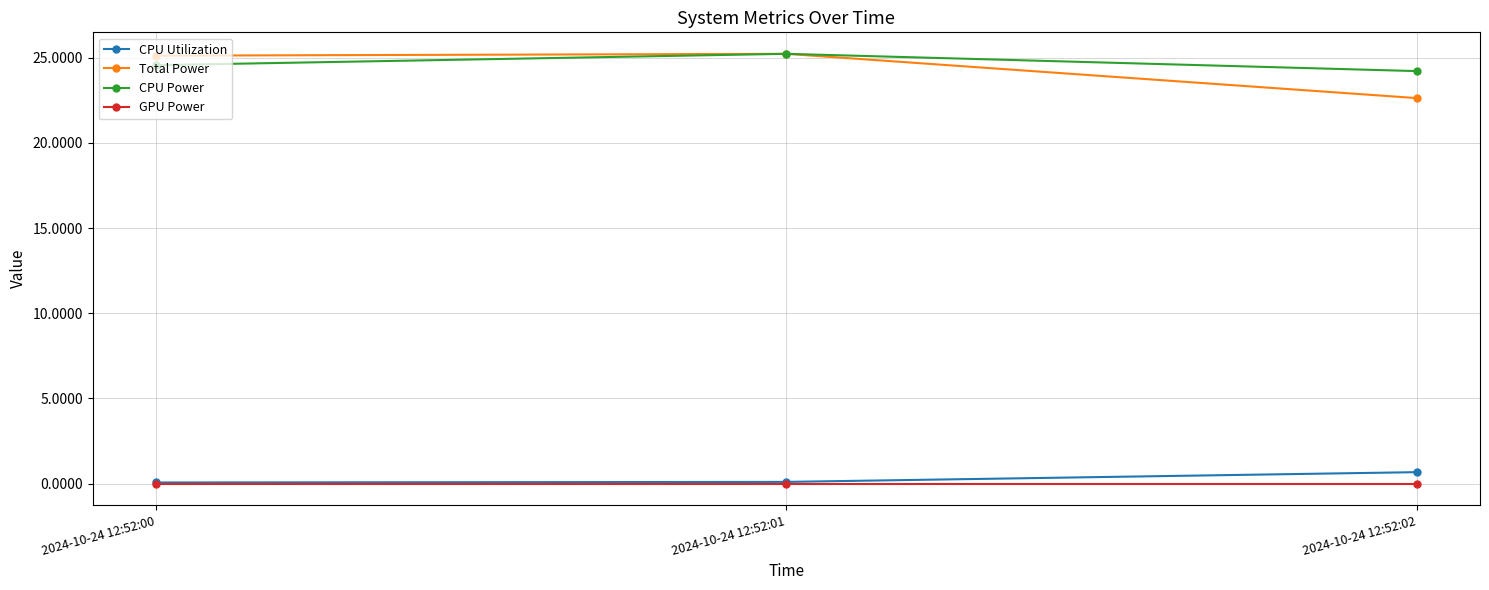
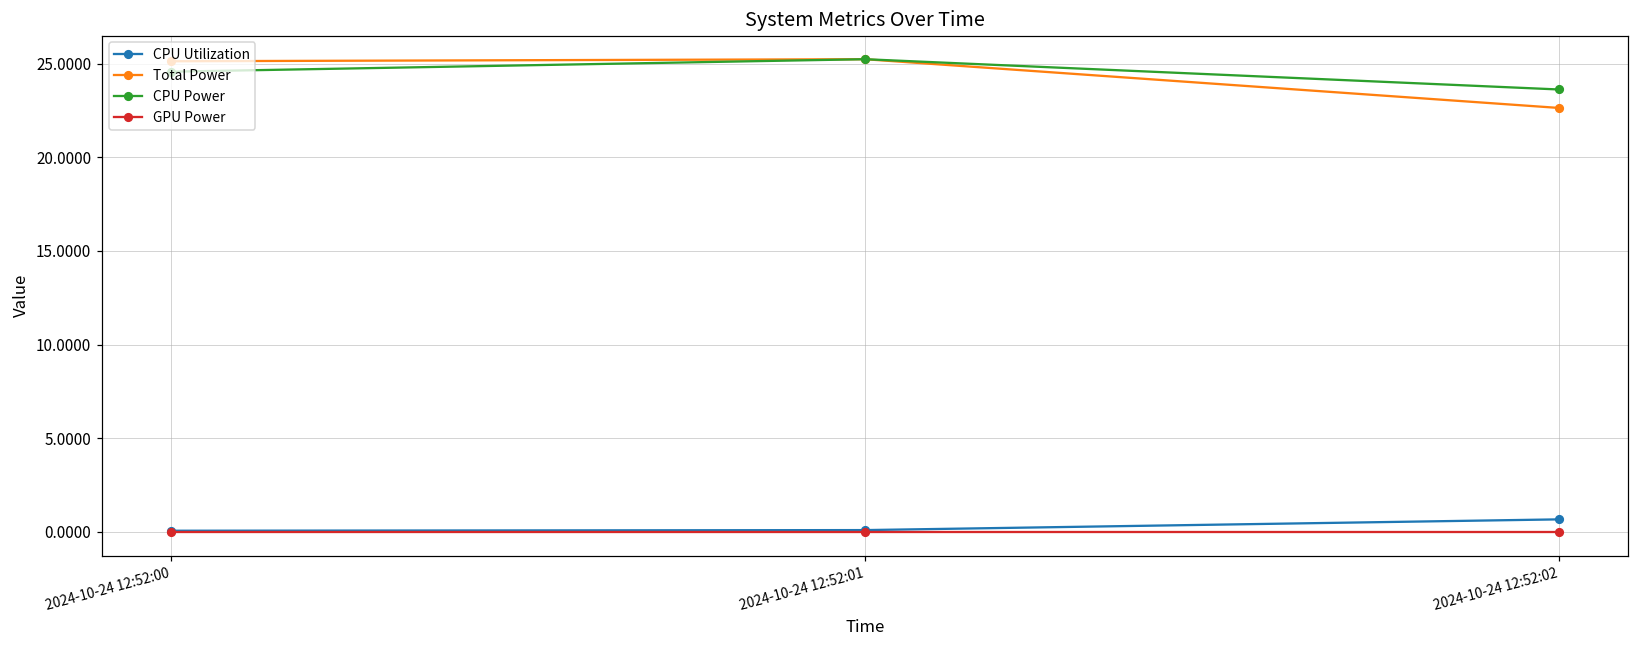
  {
    "CPU Utilization": {
      "2024-10-24 12:52:02": 0.7
    },
    "Total Power": {
      "2024-10-24 12:52:02": 22.6
    },
    "CPU Power": {
-     "2024-10-24 12:52:02": 24.2
+     "2024-10-24 12:52:02": 23.6
    },
    "GPU Power": {
      "2024-10-24 12:52:02": 0.0
    }
  }
